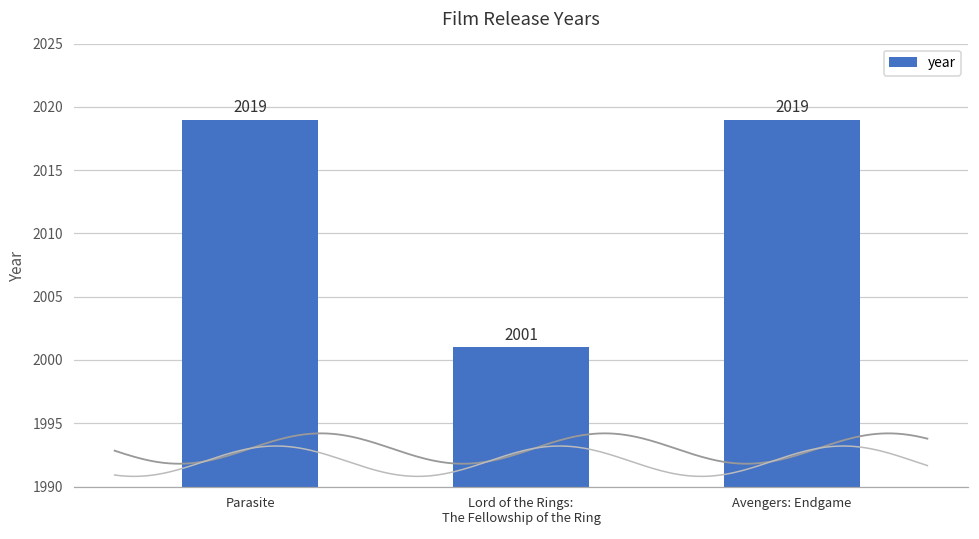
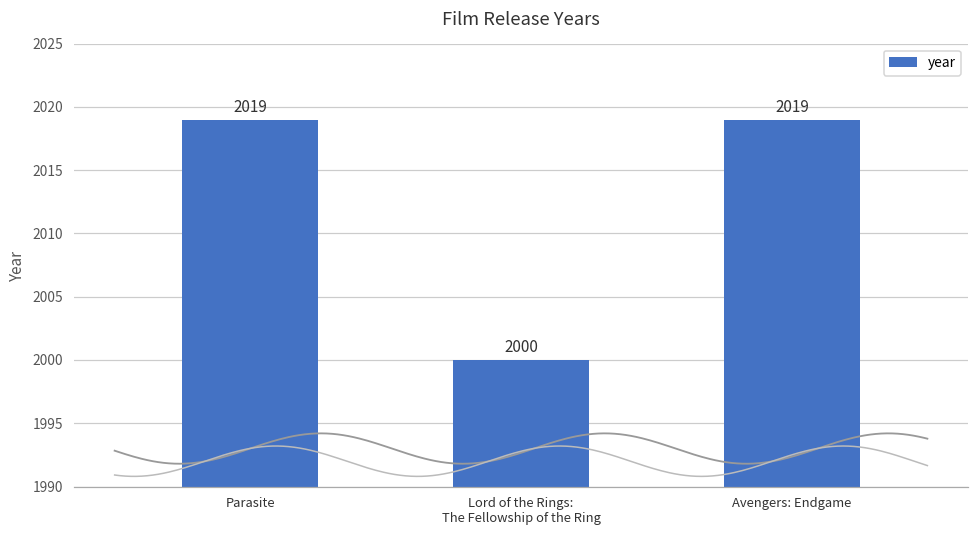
  {
    "year": {
      "Parasite": 2019,
-     "Lord of the Rings: The Fellowship of the Ring": 2001,
+     "Lord of the Rings: The Fellowship of the Ring": 2000,
      "Avengers: Endgame": 2019
    }
  }
